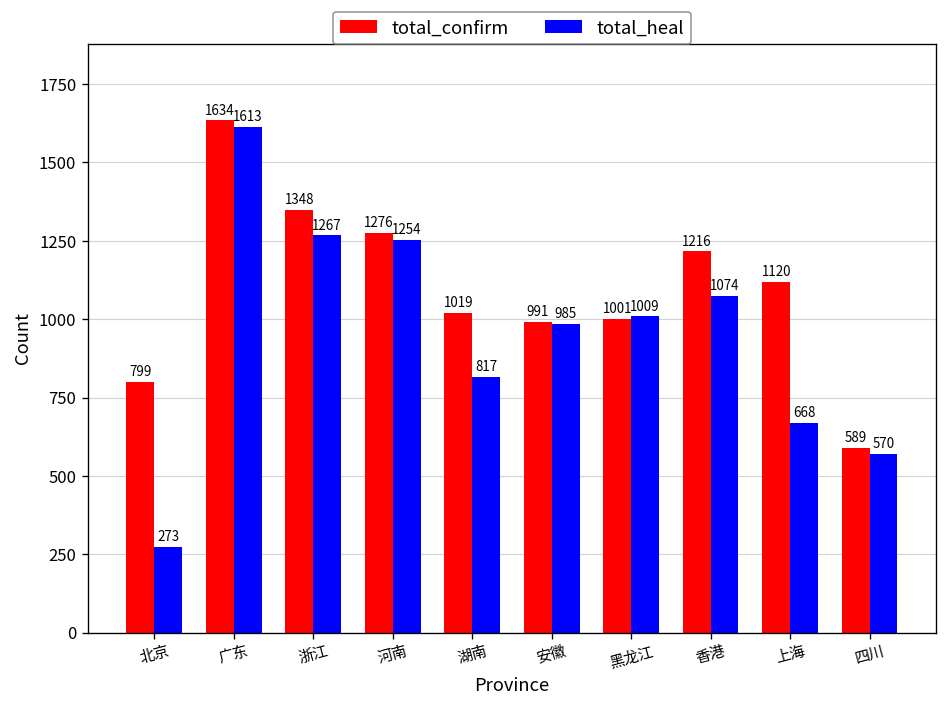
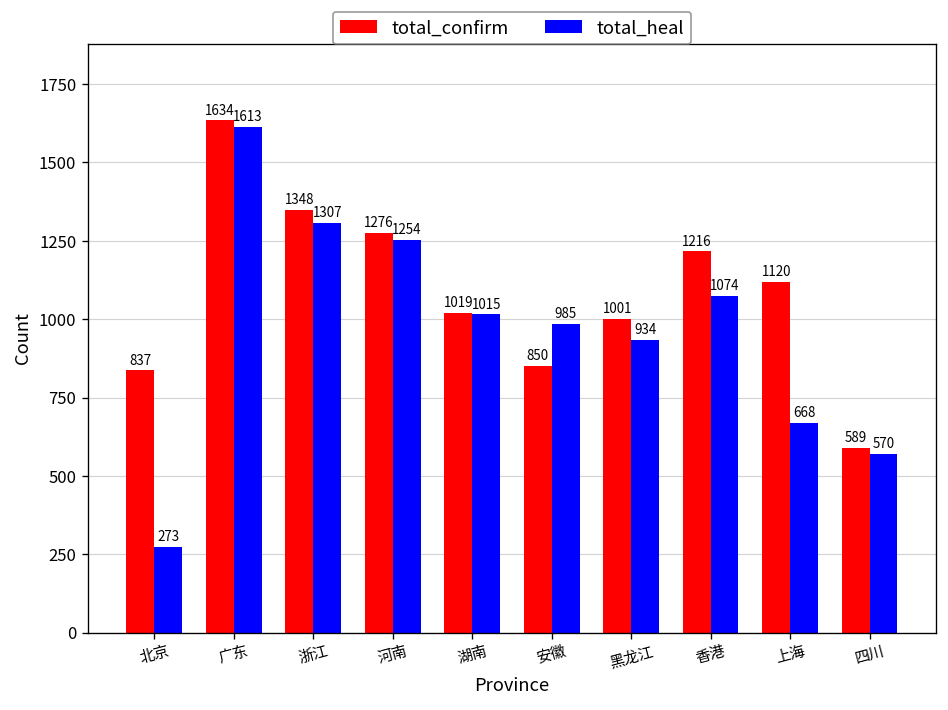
  {
    "total_confirm": {
-     "北京": 799,
+     "北京": 837,
      "广东": 1634,
      "浙江": 1348,
      "河南": 1276,
      "湖南": 1019,
-     "安徽": 991,
+     "安徽": 850,
      "黑龙江": 1001,
      "香港": 1216,
      "上海": 1120,
      "四川": 589
    },
    "total_heal": {
      "北京": 273,
      "广东": 1613,
-     "浙江": 1267,
+     "浙江": 1307,
      "河南": 1254,
-     "湖南": 817,
+     "湖南": 1015,
      "安徽": 985,
-     "黑龙江": 1009,
+     "黑龙江": 934,
      "香港": 1074,
      "上海": 668,
      "四川": 570
    }
  }
